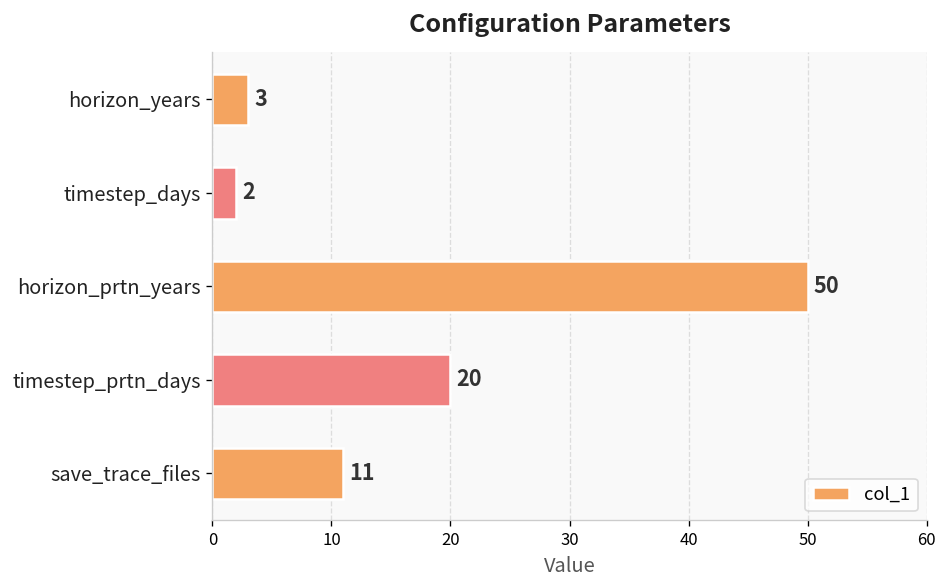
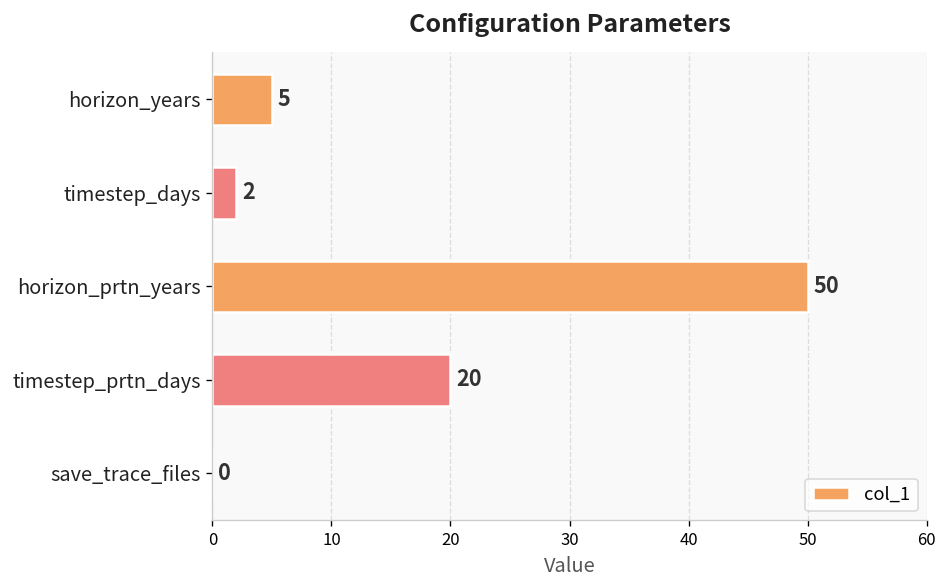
  {
-   "horizon_years": 3,
+   "horizon_years": 5,
    "timestep_days": 2,
    "horizon_prtn_years": 50,
    "timestep_prtn_days": 20,
-   "save_trace_files": 11
+   "save_trace_files": 0
  }
